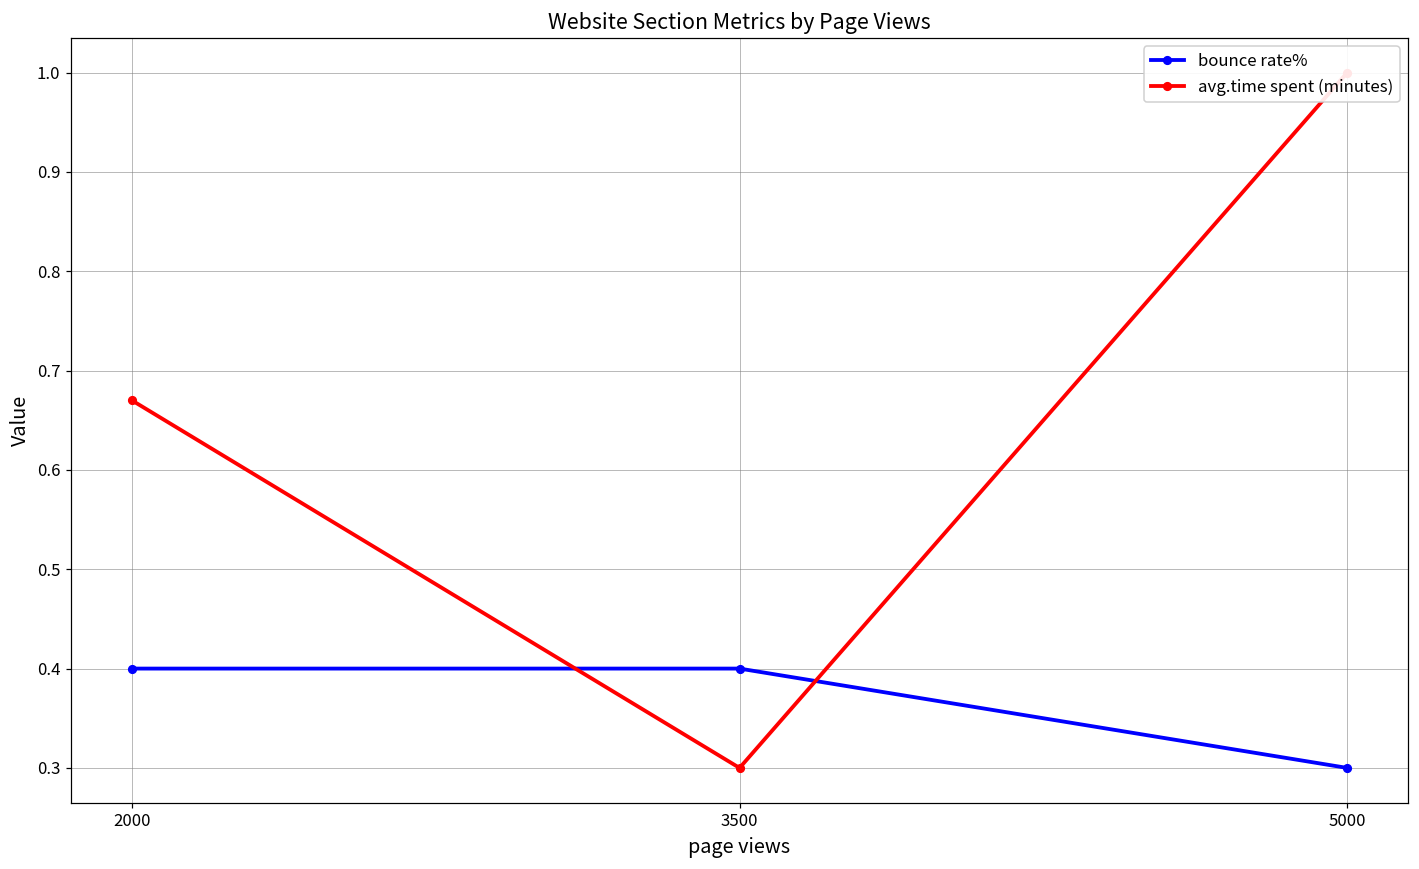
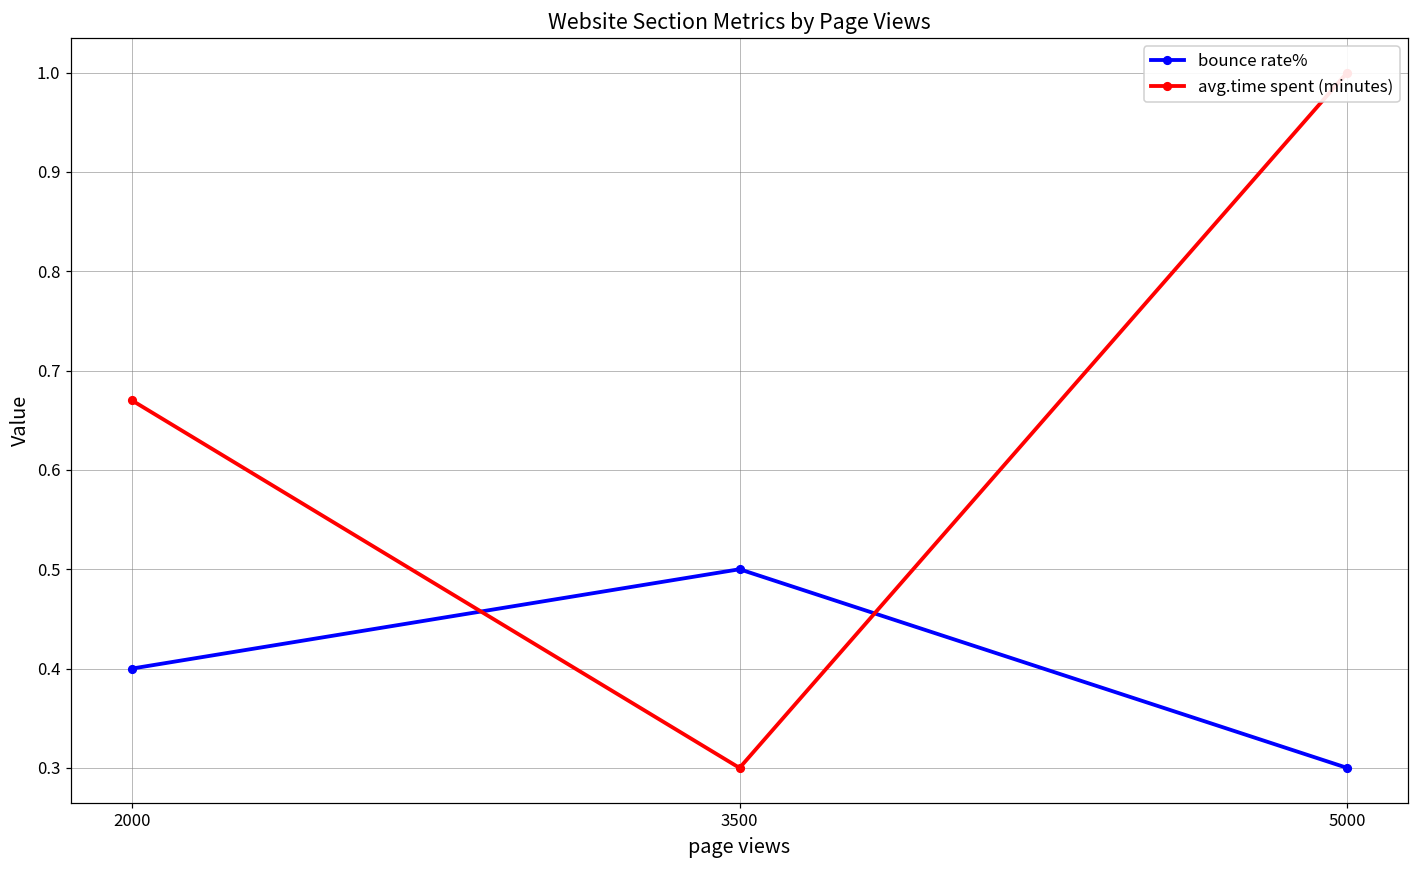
  {
    "bounce rate%": {
      "2000": 0.4,
-     "3500": 0.4,
+     "3500": 0.5,
      "5000": 0.3
    },
    "avg.time spent (minutes)": {
      "2000": 0.67,
      "3500": 0.3
    }
  }
